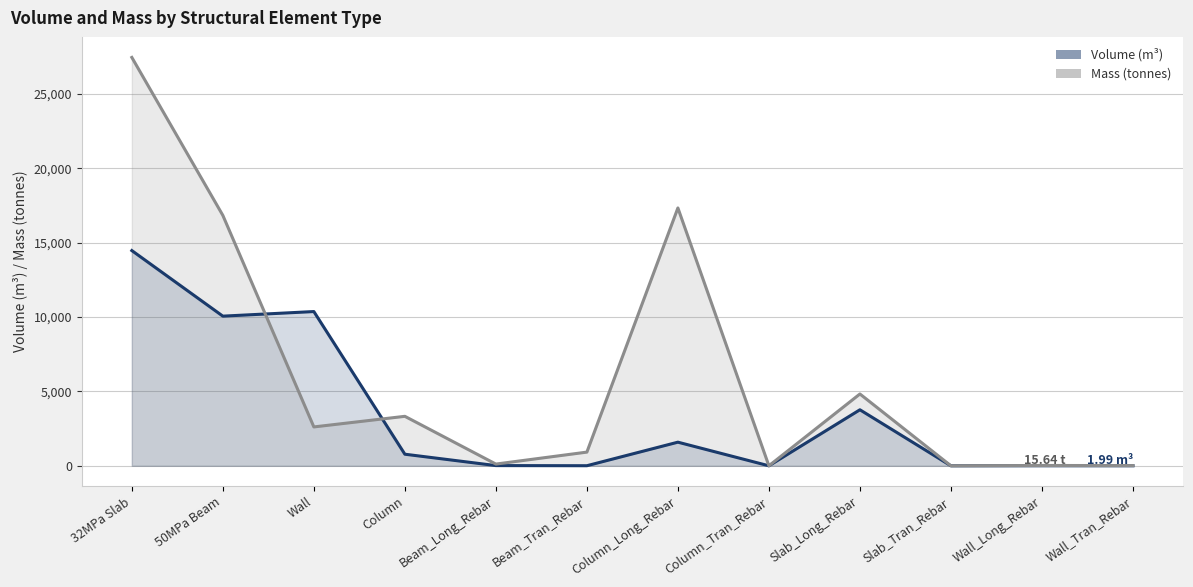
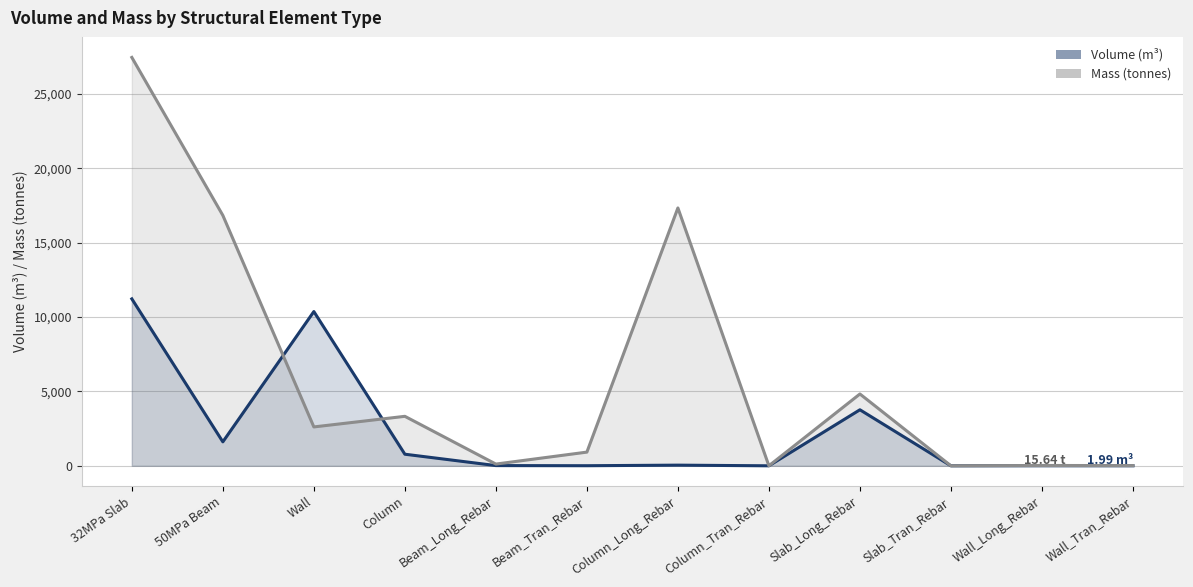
  {
    "Volume (m³)": {
-     "32MPa Slab": "14,500",
-     "50MPa Beam": "10,100",
+     "32MPa Slab": "11,200",
+     "50MPa Beam": "1,600",
      "Wall": "10,400",
      "Column": "800",
      "Beam_Tran_Rebar": "0",
-     "Column_Long_Rebar": "1,600",
+     "Column_Long_Rebar": "0",
      "Slab_Long_Rebar": "3,800"
    },
    "Mass (tonnes)": {
      "32MPa Slab": "27,500",
      "50MPa Beam": "16,800",
      "Wall": "2,600",
      "Column": "3,300",
      "Beam_Tran_Rebar": "900",
      "Column_Long_Rebar": "17,300",
      "Slab_Long_Rebar": "4,800"
    }
  }
